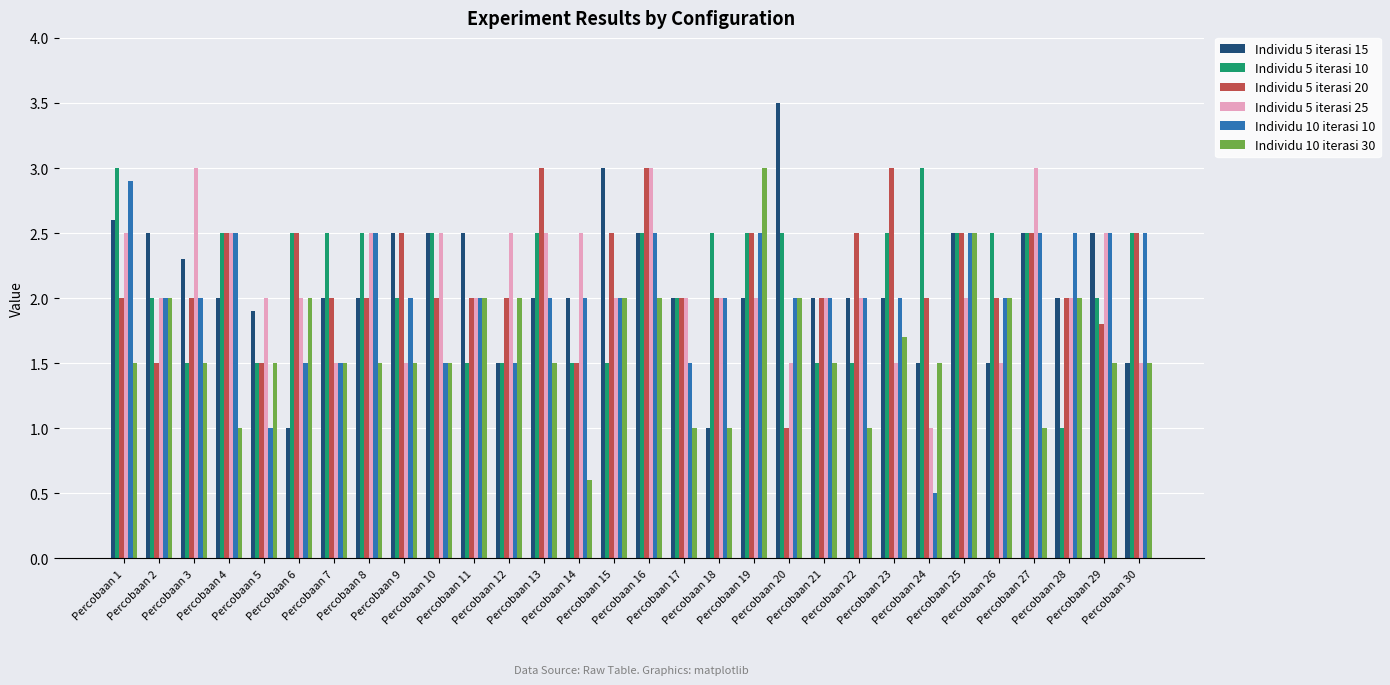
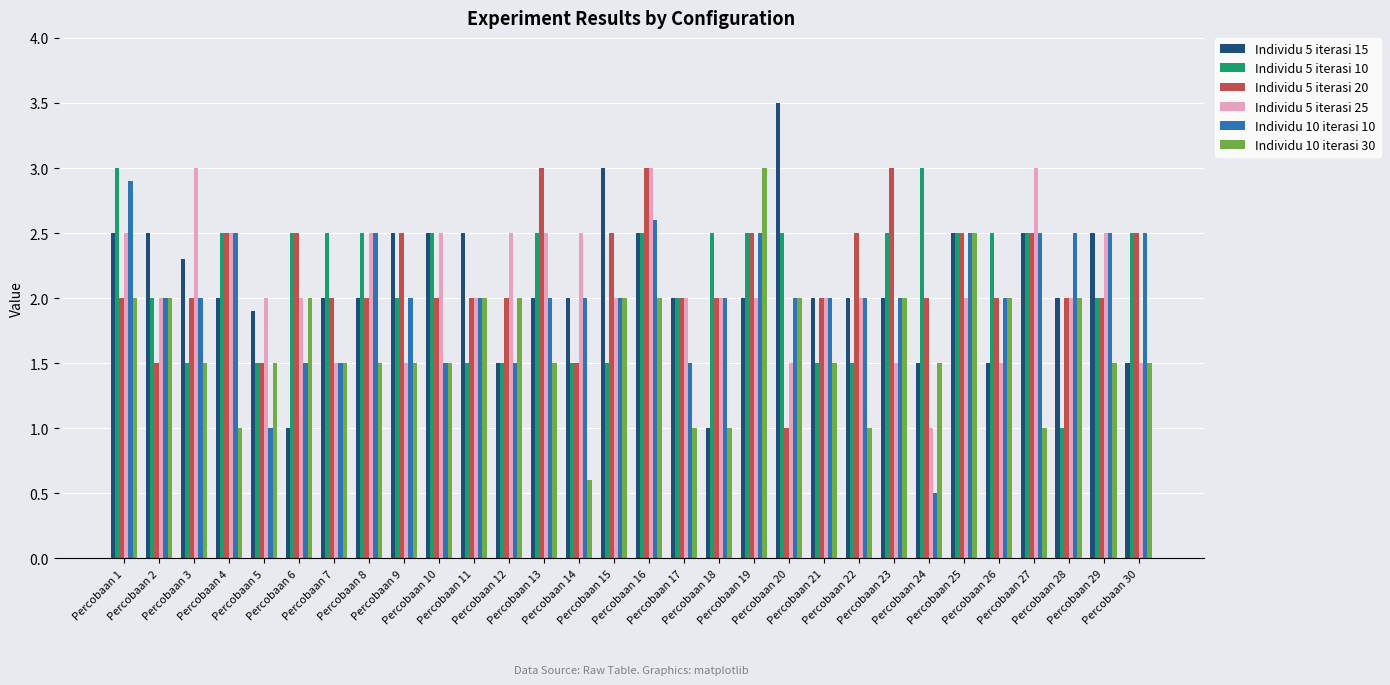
  {
    "Individu 5 iterasi 15": {
-     "Percobaan 1": 2.6,
+     "Percobaan 1": 2.5,
      "Percobaan 2": 2.5,
      "Percobaan 3": 2.3,
      "Percobaan 4": 2.0,
      "Percobaan 5": 1.9,
      "Percobaan 6": 1.0,
      "Percobaan 7": 2.0,
      "Percobaan 8": 2.0,
      "Percobaan 9": 2.5,
      "Percobaan 10": 2.5,
      "Percobaan 11": 2.5,
      "Percobaan 12": 1.5,
      "Percobaan 13": 2.0,
      "Percobaan 14": 2.0,
      "Percobaan 15": 3.0,
      "Percobaan 16": 2.5,
      "Percobaan 17": 2.0,
      "Percobaan 18": 1.0,
      "Percobaan 19": 2.0,
      "Percobaan 20": 3.5,
      "Percobaan 21": 2.0,
      "Percobaan 22": 2.0,
      "Percobaan 23": 2.0,
      "Percobaan 24": 1.5,
      "Percobaan 25": 2.5,
      "Percobaan 26": 1.5,
      "Percobaan 27": 2.5,
      "Percobaan 28": 2.0,
      "Percobaan 29": 2.5,
      "Percobaan 30": 1.5
    },
    "Individu 5 iterasi 10": {
      "Percobaan 1": 3.0,
      "Percobaan 2": 2.0,
      "Percobaan 3": 1.5,
      "Percobaan 4": 2.5,
      "Percobaan 5": 1.5,
      "Percobaan 6": 2.5,
      "Percobaan 7": 2.5,
      "Percobaan 8": 2.5,
      "Percobaan 9": 2.0,
      "Percobaan 10": 2.5,
      "Percobaan 11": 1.5,
      "Percobaan 12": 1.5,
      "Percobaan 13": 2.5,
      "Percobaan 14": 1.5,
      "Percobaan 15": 1.5,
      "Percobaan 16": 2.5,
      "Percobaan 17": 2.0,
      "Percobaan 18": 2.5,
      "Percobaan 19": 2.5,
      "Percobaan 20": 2.5,
      "Percobaan 21": 1.5,
      "Percobaan 22": 1.5,
      "Percobaan 23": 2.5,
      "Percobaan 24": 3.0,
      "Percobaan 25": 2.5,
      "Percobaan 26": 2.5,
      "Percobaan 27": 2.5,
      "Percobaan 28": 1.0,
      "Percobaan 29": 2.0,
      "Percobaan 30": 2.5
    },
    "Individu 5 iterasi 20": {
      "Percobaan 1": 2.0,
      "Percobaan 2": 1.5,
      "Percobaan 3": 2.0,
      "Percobaan 4": 2.5,
      "Percobaan 5": 1.5,
      "Percobaan 6": 2.5,
      "Percobaan 7": 2.0,
      "Percobaan 8": 2.0,
      "Percobaan 9": 2.5,
      "Percobaan 10": 2.0,
      "Percobaan 11": 2.0,
      "Percobaan 12": 2.0,
      "Percobaan 13": 3.0,
      "Percobaan 14": 1.5,
      "Percobaan 15": 2.5,
      "Percobaan 16": 3.0,
      "Percobaan 17": 2.0,
      "Percobaan 18": 2.0,
      "Percobaan 19": 2.5,
      "Percobaan 20": 1.0,
      "Percobaan 21": 2.0,
      "Percobaan 22": 2.5,
      "Percobaan 23": 3.0,
      "Percobaan 24": 2.0,
      "Percobaan 25": 2.5,
      "Percobaan 26": 2.0,
      "Percobaan 27": 2.5,
      "Percobaan 28": 2.0,
-     "Percobaan 29": 1.8,
+     "Percobaan 29": 2.0,
      "Percobaan 30": 2.5
    },
    "Individu 5 iterasi 25": {
      "Percobaan 1": 2.5,
      "Percobaan 2": 2.0,
      "Percobaan 3": 3.0,
      "Percobaan 4": 2.5,
      "Percobaan 5": 2.0,
      "Percobaan 6": 2.0,
      "Percobaan 7": 1.5,
      "Percobaan 8": 2.5,
      "Percobaan 9": 1.5,
      "Percobaan 10": 2.5,
      "Percobaan 11": 2.0,
      "Percobaan 12": 2.5,
      "Percobaan 13": 2.5,
      "Percobaan 14": 2.5,
      "Percobaan 15": 2.0,
      "Percobaan 16": 3.0,
      "Percobaan 17": 2.0,
      "Percobaan 18": 2.0,
      "Percobaan 19": 2.0,
      "Percobaan 20": 1.5,
      "Percobaan 21": 2.0,
      "Percobaan 22": 2.0,
      "Percobaan 23": 1.5,
      "Percobaan 24": 1.0,
      "Percobaan 25": 2.0,
      "Percobaan 26": 1.5,
      "Percobaan 27": 3.0,
      "Percobaan 28": 2.0,
      "Percobaan 29": 2.5,
      "Percobaan 30": 1.5
    },
    "Individu 10 iterasi 10": {
      "Percobaan 1": 2.9,
      "Percobaan 2": 2.0,
      "Percobaan 3": 2.0,
      "Percobaan 4": 2.5,
      "Percobaan 5": 1.0,
      "Percobaan 6": 1.5,
      "Percobaan 7": 1.5,
      "Percobaan 8": 2.5,
      "Percobaan 9": 2.0,
      "Percobaan 10": 1.5,
      "Percobaan 11": 2.0,
      "Percobaan 12": 1.5,
      "Percobaan 13": 2.0,
      "Percobaan 14": 2.0,
      "Percobaan 15": 2.0,
-     "Percobaan 16": 2.5,
+     "Percobaan 16": 2.6,
      "Percobaan 17": 1.5,
      "Percobaan 18": 2.0,
      "Percobaan 19": 2.5,
      "Percobaan 20": 2.0,
      "Percobaan 21": 2.0,
      "Percobaan 22": 2.0,
      "Percobaan 23": 2.0,
      "Percobaan 24": 0.5,
      "Percobaan 25": 2.5,
      "Percobaan 26": 2.0,
      "Percobaan 27": 2.5,
      "Percobaan 28": 2.5,
      "Percobaan 29": 2.5,
      "Percobaan 30": 2.5
    },
    "Individu 10 iterasi 30": {
-     "Percobaan 1": 1.5,
+     "Percobaan 1": 2.0,
      "Percobaan 2": 2.0,
      "Percobaan 3": 1.5,
      "Percobaan 4": 1.0,
      "Percobaan 5": 1.5,
      "Percobaan 6": 2.0,
      "Percobaan 7": 1.5,
      "Percobaan 8": 1.5,
      "Percobaan 9": 1.5,
      "Percobaan 10": 1.5,
      "Percobaan 11": 2.0,
      "Percobaan 12": 2.0,
      "Percobaan 13": 1.5,
      "Percobaan 14": 0.6,
      "Percobaan 15": 2.0,
      "Percobaan 16": 2.0,
      "Percobaan 17": 1.0,
      "Percobaan 18": 1.0,
      "Percobaan 19": 3.0,
      "Percobaan 20": 2.0,
      "Percobaan 21": 1.5,
      "Percobaan 22": 1.0,
-     "Percobaan 23": 1.7,
+     "Percobaan 23": 2.0,
      "Percobaan 24": 1.5,
      "Percobaan 25": 2.5,
      "Percobaan 26": 2.0,
      "Percobaan 27": 1.0,
      "Percobaan 28": 2.0,
      "Percobaan 29": 1.5,
      "Percobaan 30": 1.5
    }
  }
